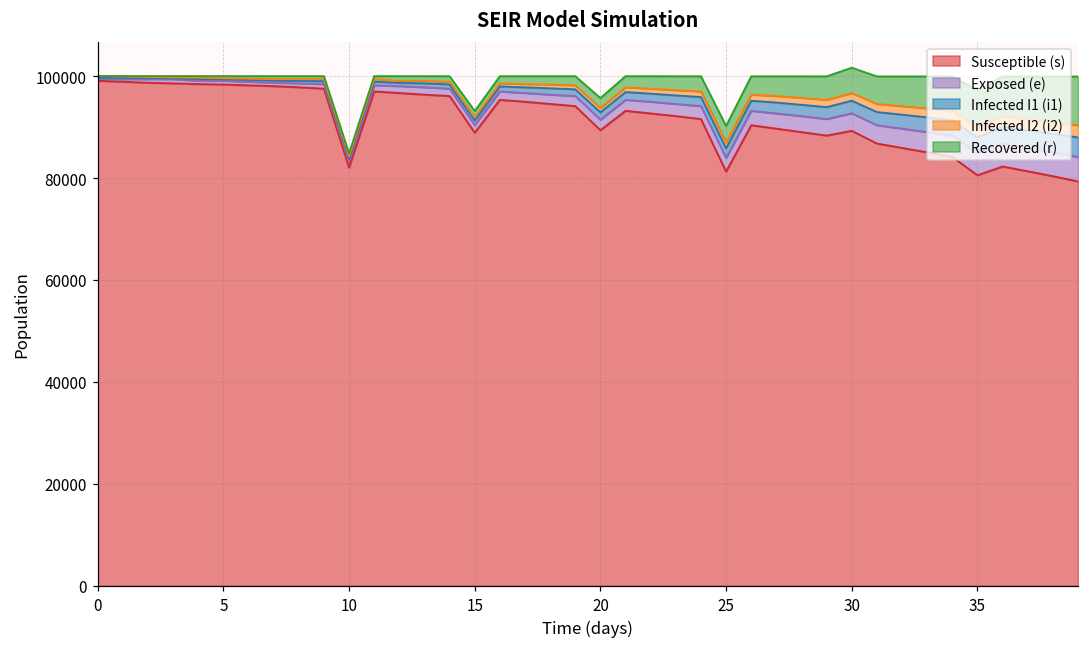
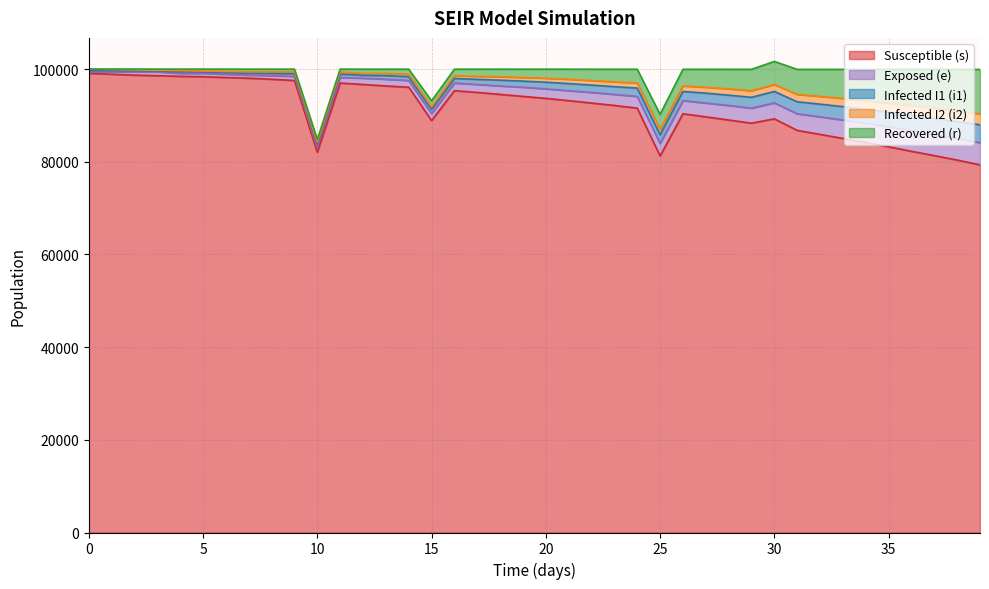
  {
    "Susceptible (s)": {
      "5": 98000,
      "10": 82000,
      "15": 89000,
-     "20": 89000,
+     "20": 94000,
      "25": 81000,
      "30": 89000,
-     "35": 81000
+     "35": 83000
    },
    "Exposed (e)": {
      "10": 1000,
      "15": 2000,
      "20": 2000,
      "25": 3000,
      "30": 3000
    },
    "Infected I1 (i1)": {
      "20": 1000,
      "25": 2000,
      "30": 2000
    },
    "Infected I2 (i2)": {
      "20": 1000,
      "25": 1000,
      "30": 2000
    },
    "Recovered (r)": {
      "10": 1000,
      "15": 1000,
      "20": 2000,
      "25": 3000,
      "30": 5000
    }
  }
